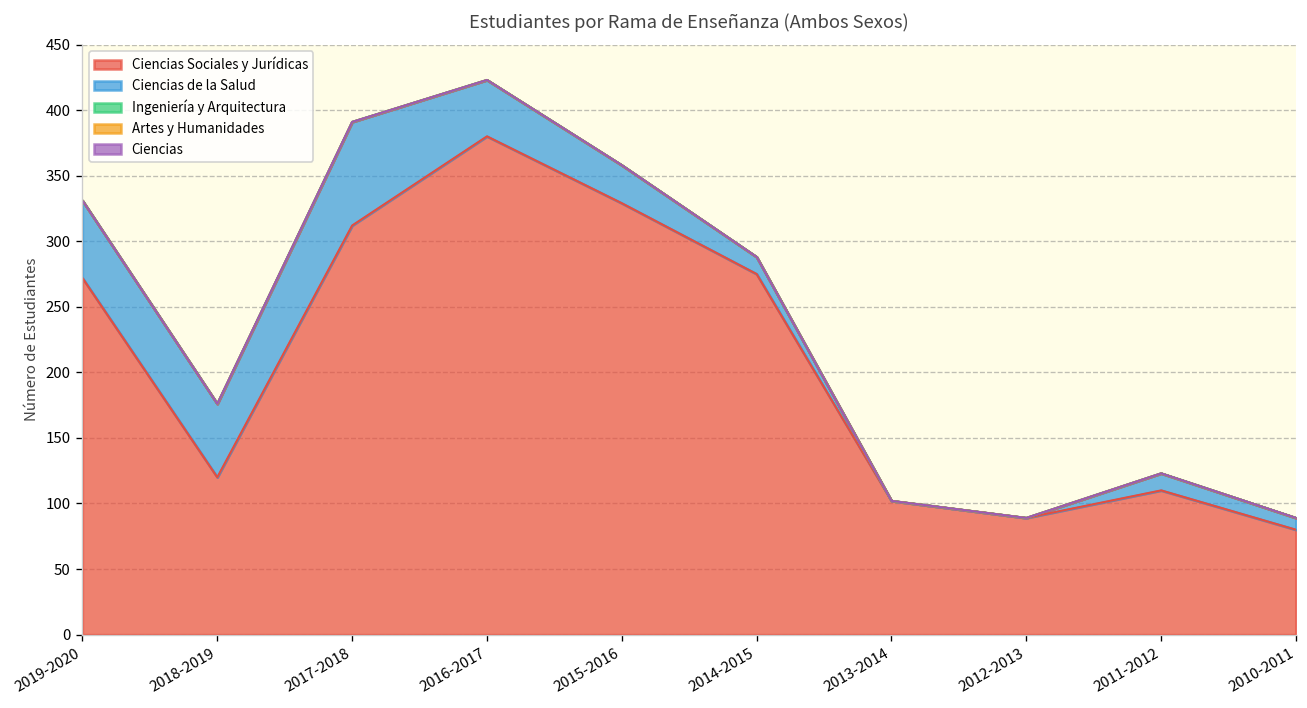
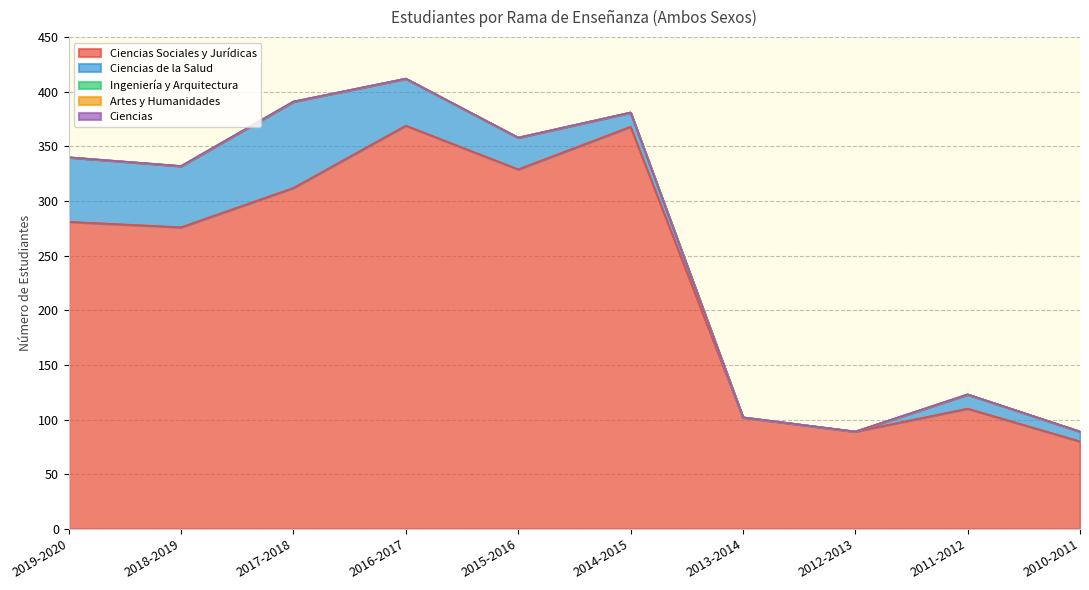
  {
    "Ciencias Sociales y Jurídicas": {
-     "2019-2020": 272,
-     "2018-2019": 120,
+     "2019-2020": 281,
+     "2018-2019": 276,
      "2017-2018": 312,
-     "2016-2017": 380,
+     "2016-2017": 369,
      "2015-2016": 329,
-     "2014-2015": 275,
+     "2014-2015": 368,
      "2011-2012": 110,
      "2010-2011": 80
    }
  }
